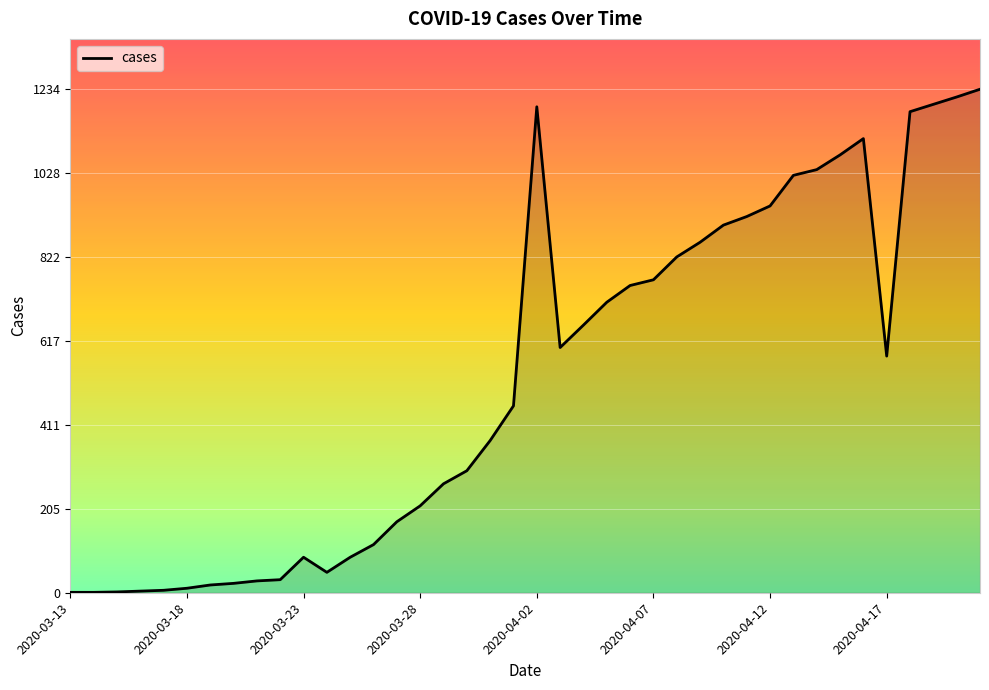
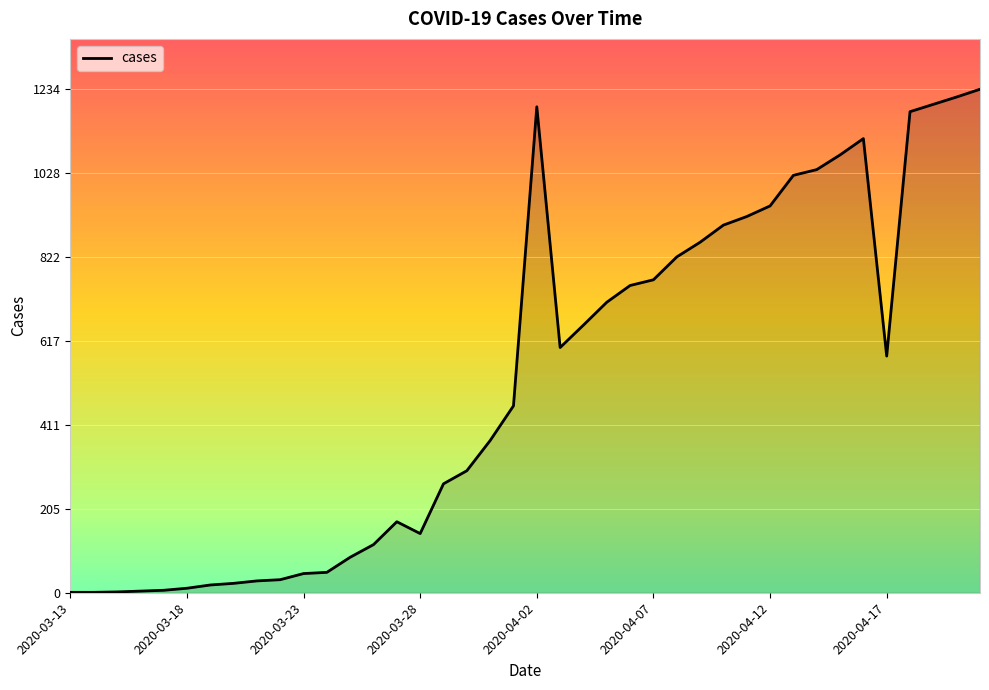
  {
    "2020-03-13": 0,
    "2020-03-18": 10,
-   "2020-03-23": 90,
-   "2020-03-28": 210,
+   "2020-03-23": 50,
+   "2020-03-28": 150,
    "2020-04-02": 1190,
    "2020-04-07": 770,
    "2020-04-12": 950,
    "2020-04-17": 580
  }
